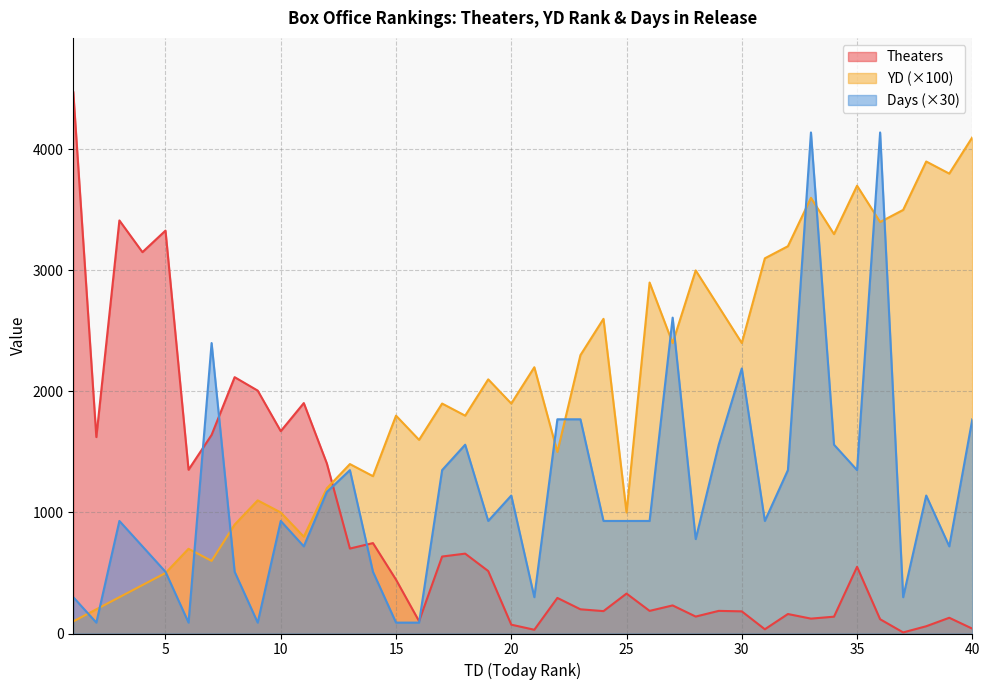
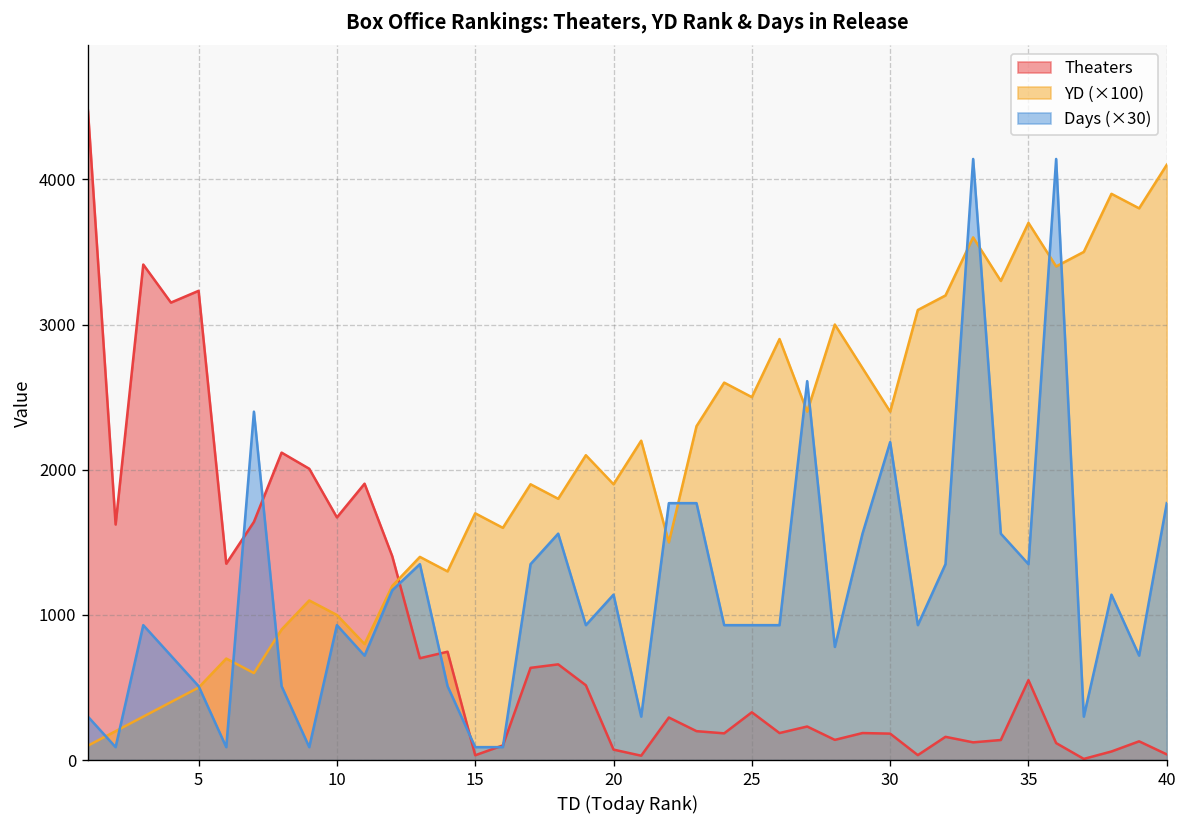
  {
    "Theaters": {
-     "5": 3330,
+     "5": 3230,
      "10": 1670,
-     "15": 450,
+     "15": 30,
      "20": 70,
      "25": 330,
      "30": 180,
      "35": 550,
      "40": 40
    },
    "YD (×100)": {
      "10": 1000,
-     "15": 1800,
+     "15": 1700,
      "20": 1900,
-     "25": 1000,
+     "25": 2500,
      "30": 2400,
      "35": 3700,
      "40": 4100
    },
    "Days (×30)": {
      "10": 930,
      "15": 90,
      "20": 1140,
      "25": 930,
      "30": 2190,
      "35": 1350,
      "40": 1770
    }
  }
